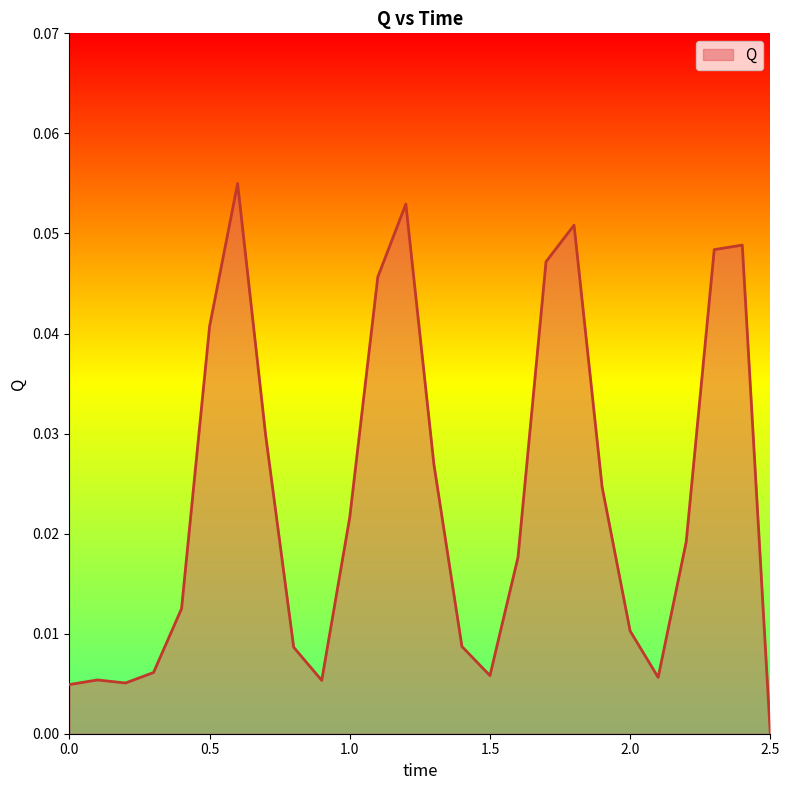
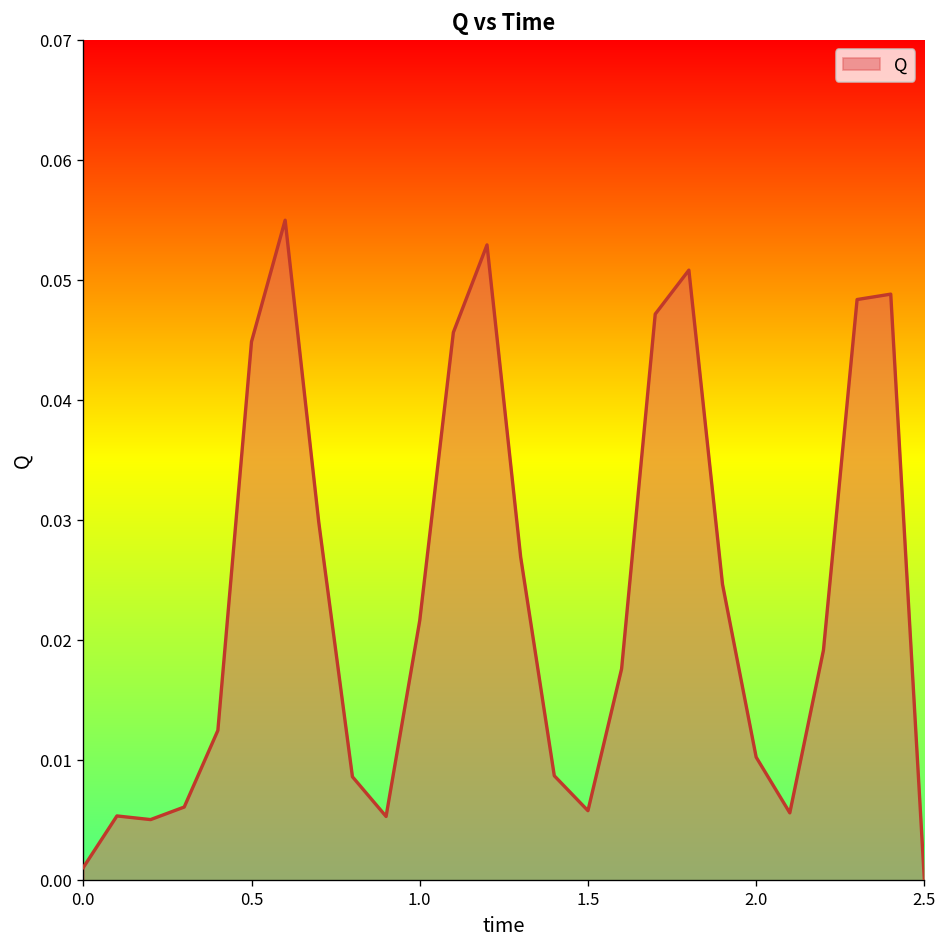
  {
-   "0.0": 0.0049,
-   "0.5": 0.0407,
+   "0.0": 0.0011,
+   "0.5": 0.0449,
    "1.0": 0.0216,
    "1.5": 0.0058,
    "2.0": 0.0103,
    "2.5": 0.0000
  }
